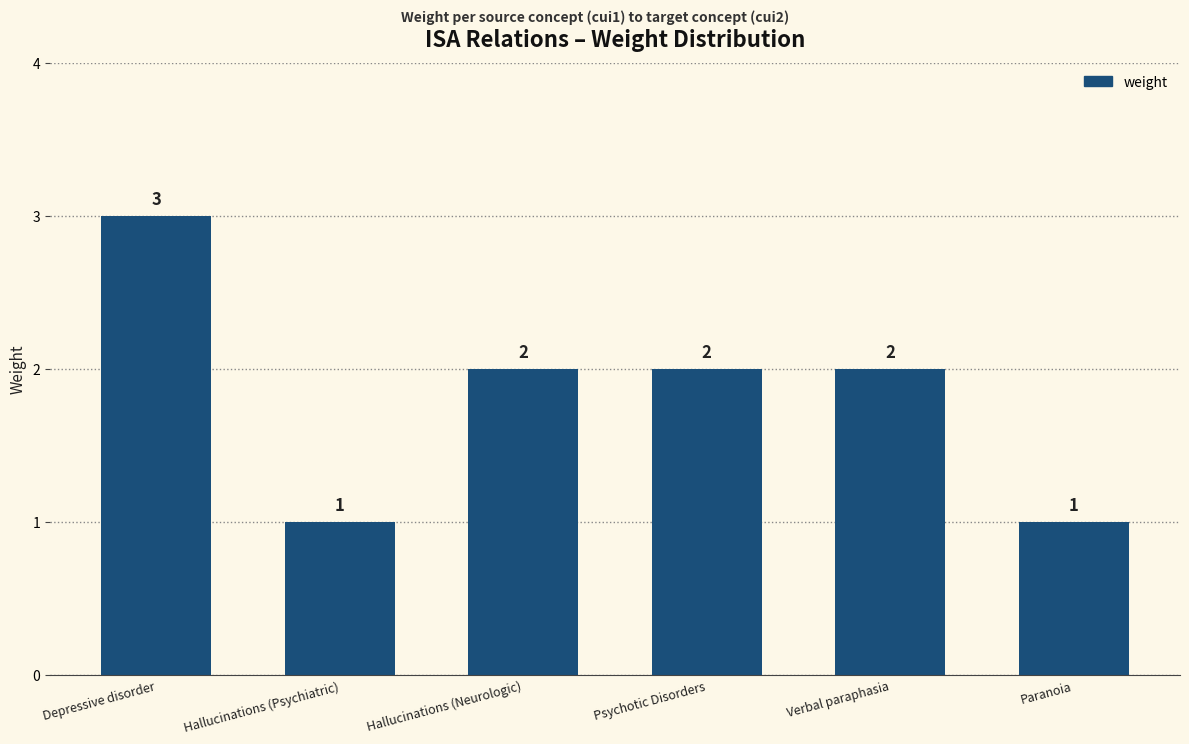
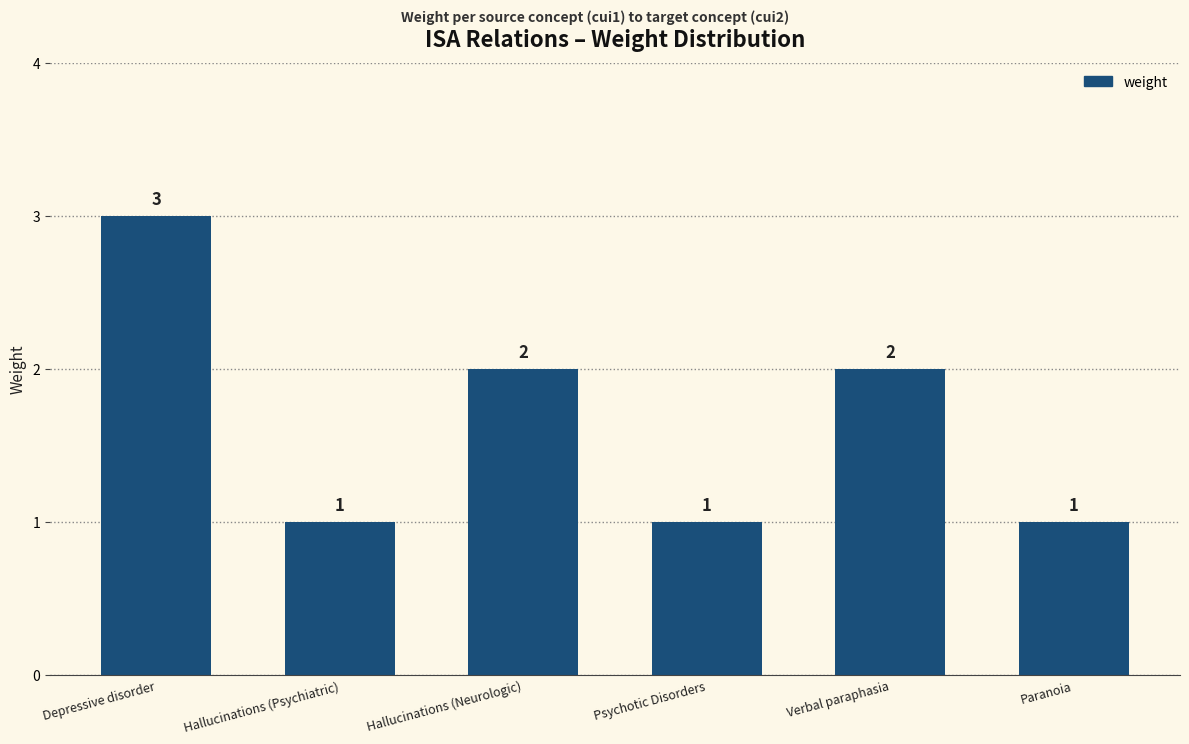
  {
    "Depressive disorder": 3,
    "Hallucinations (Psychiatric)": 1,
    "Hallucinations (Neurologic)": 2,
-   "Psychotic Disorders": 2,
+   "Psychotic Disorders": 1,
    "Verbal paraphasia": 2,
    "Paranoia": 1
  }
